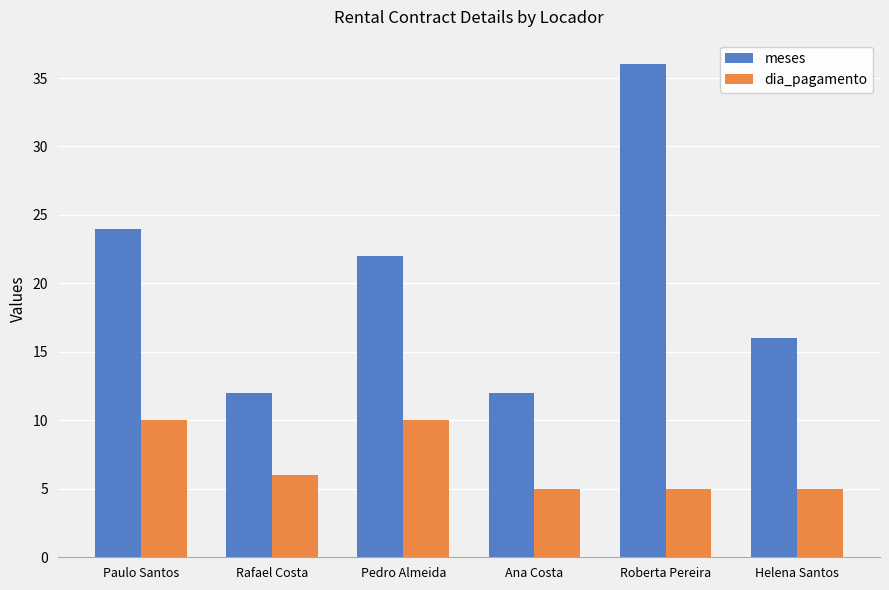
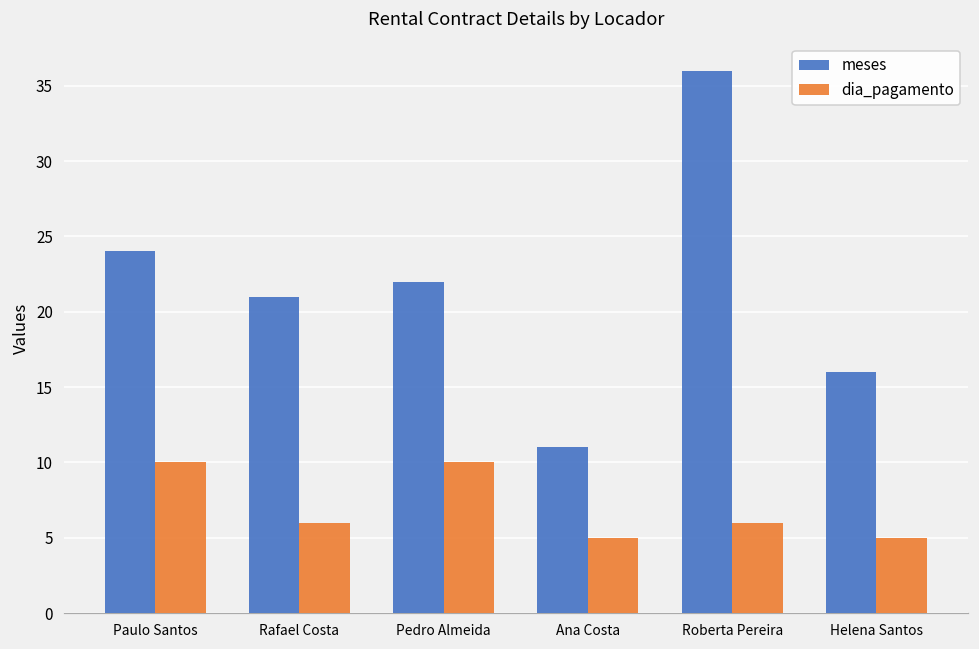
  {
    "meses": {
      "Paulo Santos": 24,
-     "Rafael Costa": 12,
+     "Rafael Costa": 21,
      "Pedro Almeida": 22,
-     "Ana Costa": 12,
+     "Ana Costa": 11,
      "Roberta Pereira": 36,
      "Helena Santos": 16
    },
    "dia_pagamento": {
      "Paulo Santos": 10,
      "Rafael Costa": 6,
      "Pedro Almeida": 10,
      "Ana Costa": 5,
-     "Roberta Pereira": 5,
+     "Roberta Pereira": 6,
      "Helena Santos": 5
    }
  }
